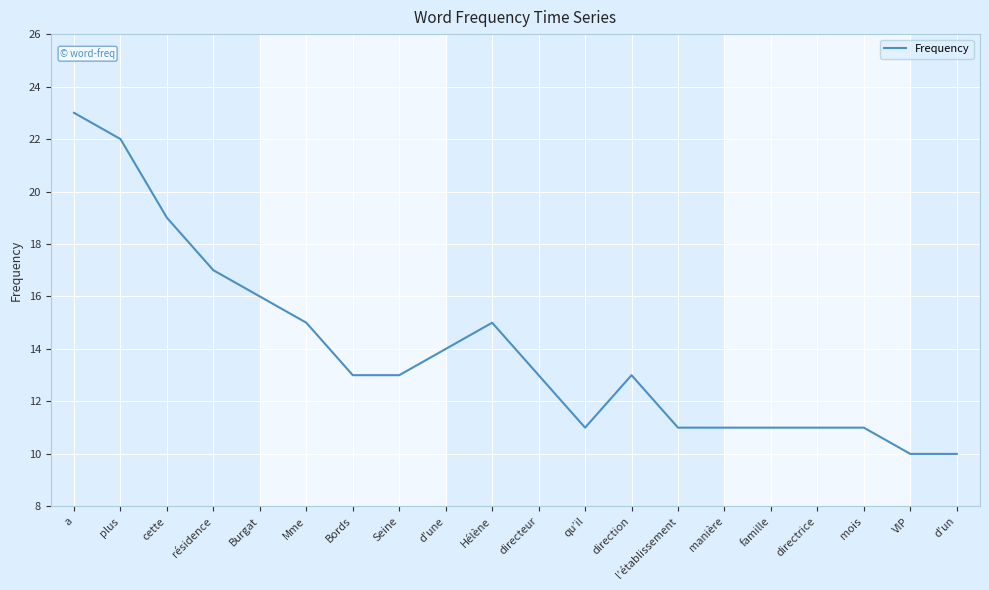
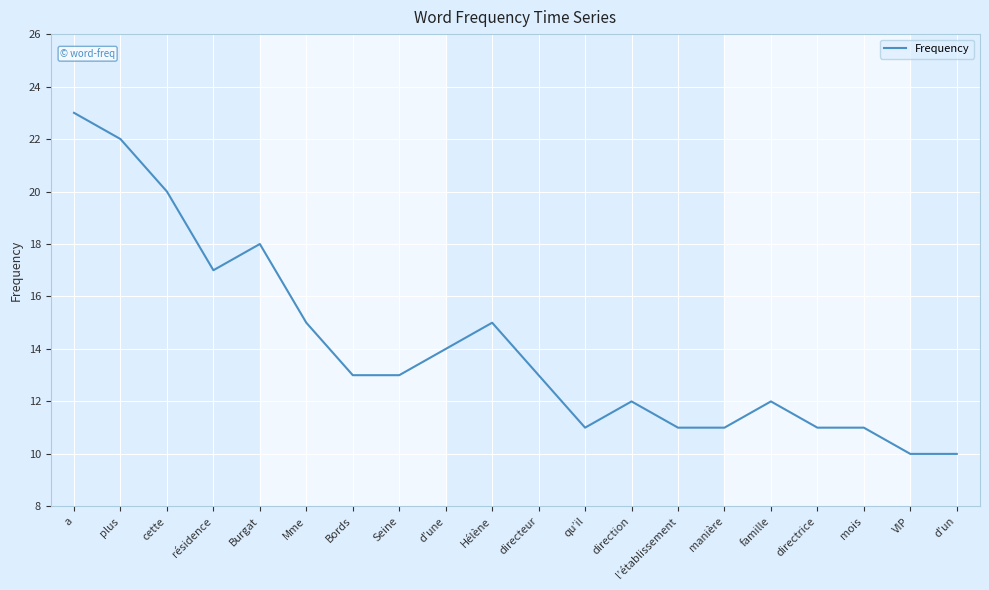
  {
    "a": 23,
    "plus": 22,
-   "cette": 19,
+   "cette": 20,
    "résidence": 17,
-   "Burgat": 16,
+   "Burgat": 18,
    "Mme": 15,
    "Bords": 13,
    "Seine": 13,
    "d’une": 14,
    "Hélène": 15,
    "directeur": 13,
    "qu’il": 11,
-   "direction": 13,
+   "direction": 12,
    "l’établissement": 11,
    "manière": 11,
-   "famille": 11,
+   "famille": 12,
    "directrice": 11,
    "mois": 11,
    "VIP": 10,
    "d’un": 10
  }
